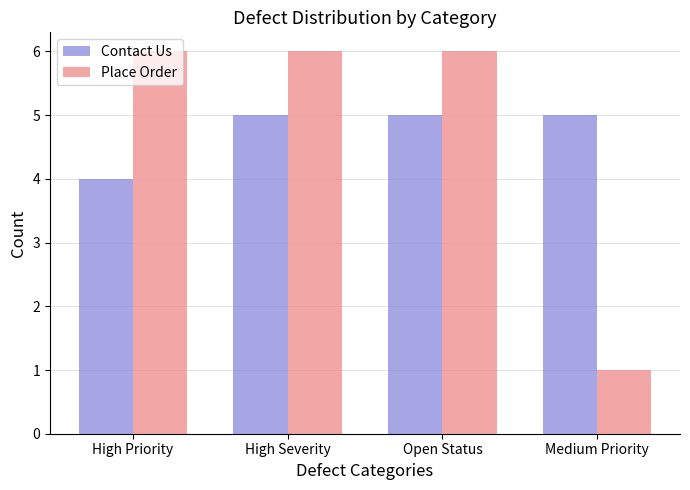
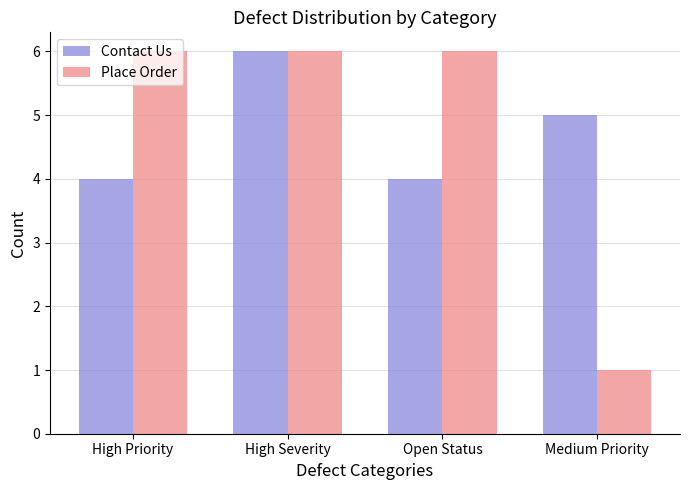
  {
    "Contact Us": {
      "High Priority": 4,
-     "High Severity": 5,
-     "Open Status": 5,
+     "High Severity": 6,
+     "Open Status": 4,
      "Medium Priority": 5
    },
    "Place Order": {
      "High Severity": 6,
      "Open Status": 6,
      "Medium Priority": 1
    }
  }
